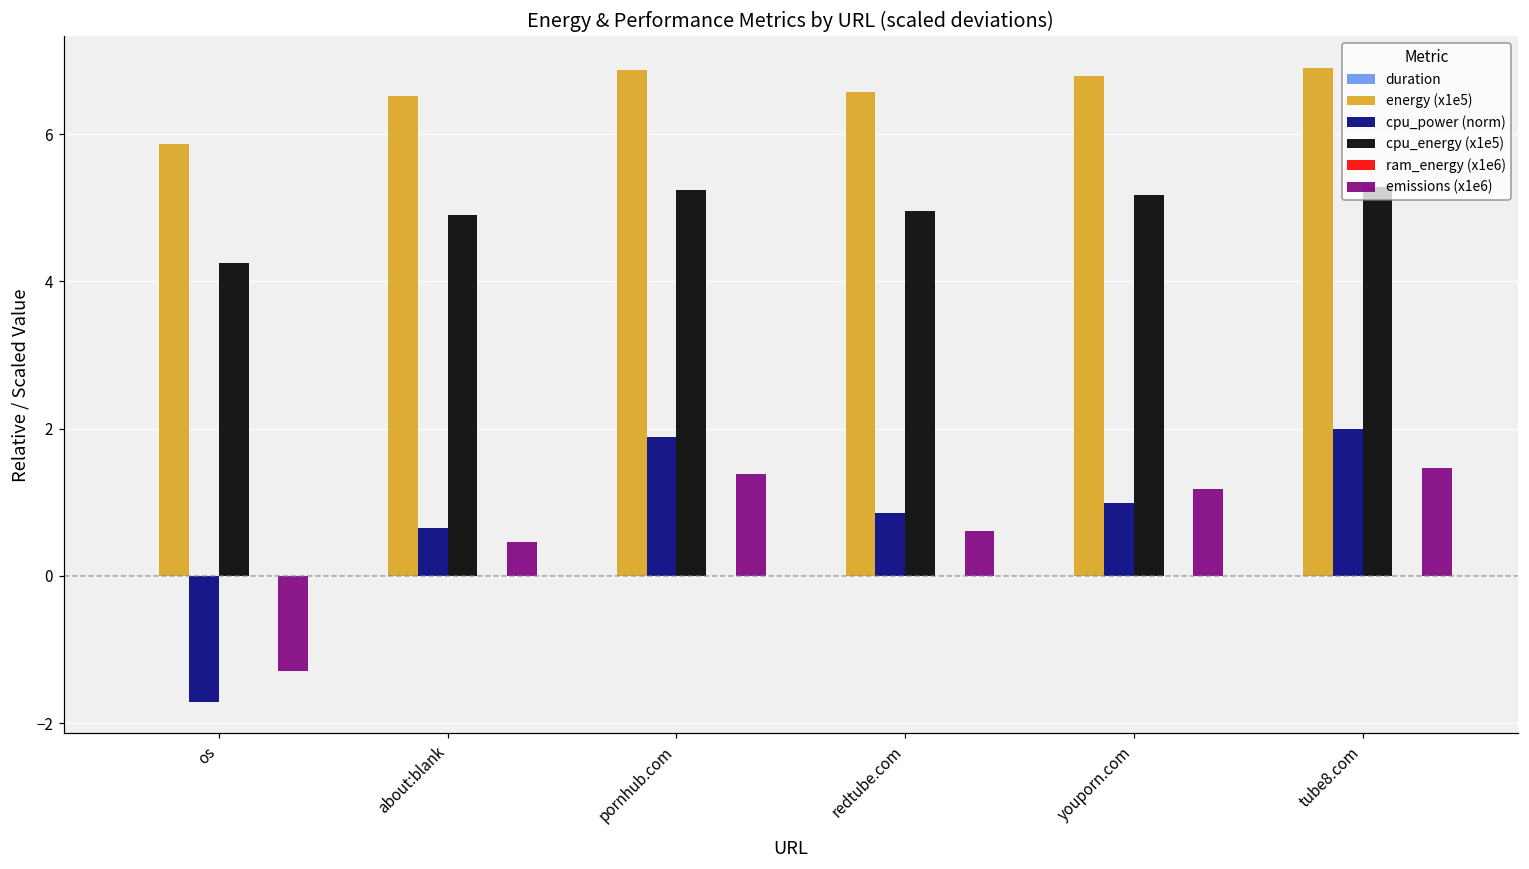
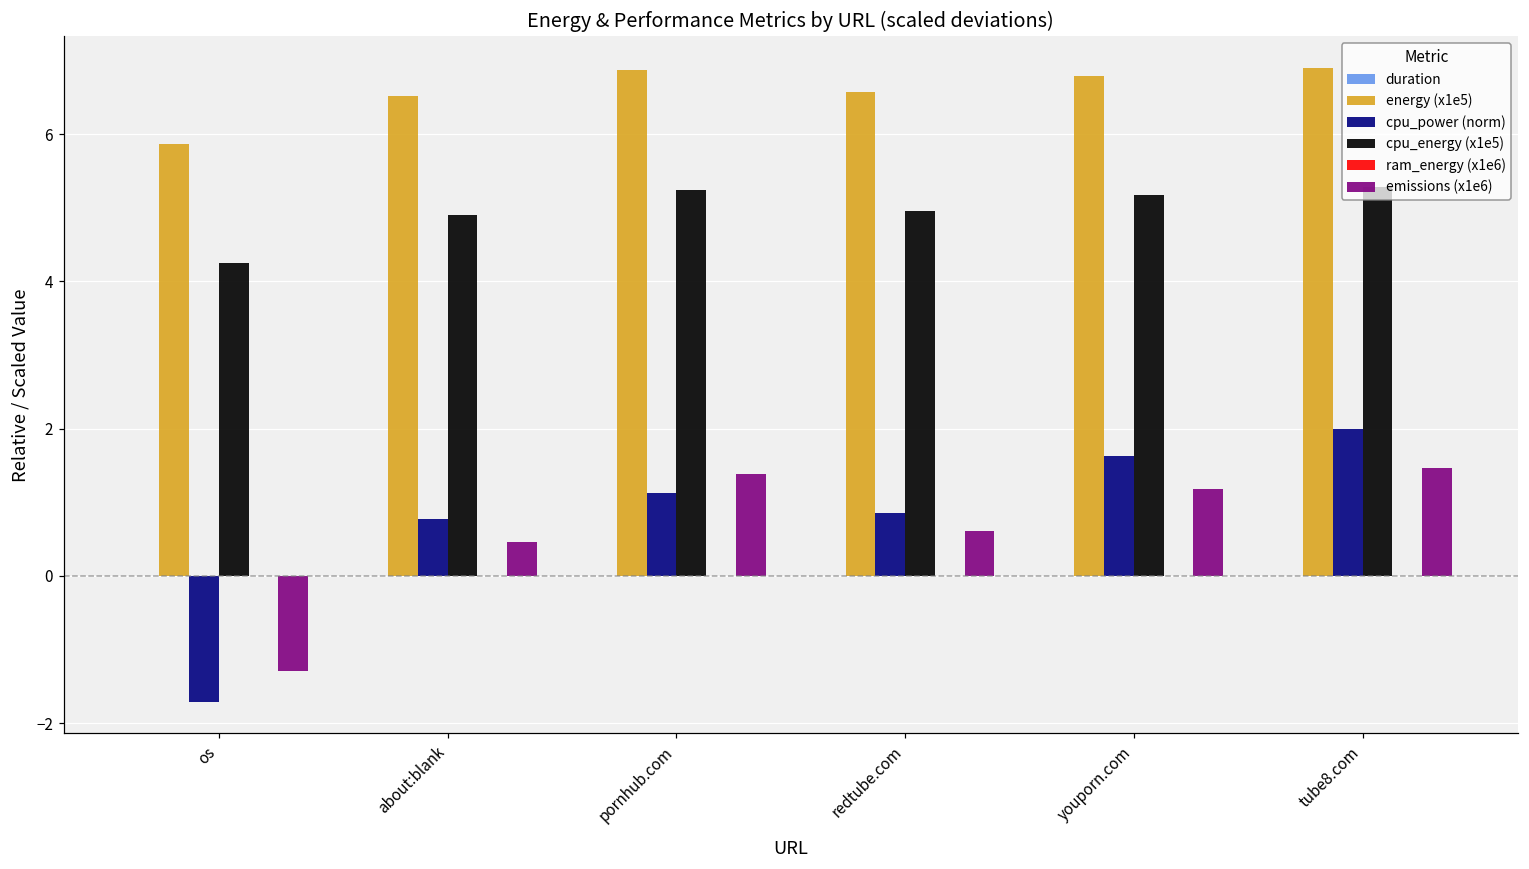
  {
    "energy (x1e5)": {
      "os": 5.9,
      "about:blank": 6.5,
      "pornhub.com": 6.9,
      "redtube.com": 6.6,
      "youporn.com": 6.8,
      "tube8.com": 6.9
    },
    "cpu_power (norm)": {
      "os": -1.7,
-     "about:blank": 0.7,
-     "pornhub.com": 1.9,
+     "about:blank": 0.8,
+     "pornhub.com": 1.1,
      "redtube.com": 0.8,
-     "youporn.com": 1.0,
+     "youporn.com": 1.6,
      "tube8.com": 2.0
    },
    "cpu_energy (x1e5)": {
      "os": 4.2,
      "about:blank": 4.9,
      "pornhub.com": 5.2,
      "redtube.com": 5.0,
      "youporn.com": 5.2
    },
    "emissions (x1e6)": {
      "os": -1.3,
      "about:blank": 0.5,
      "pornhub.com": 1.4,
      "redtube.com": 0.6,
      "youporn.com": 1.2,
      "tube8.com": 1.5
    }
  }
